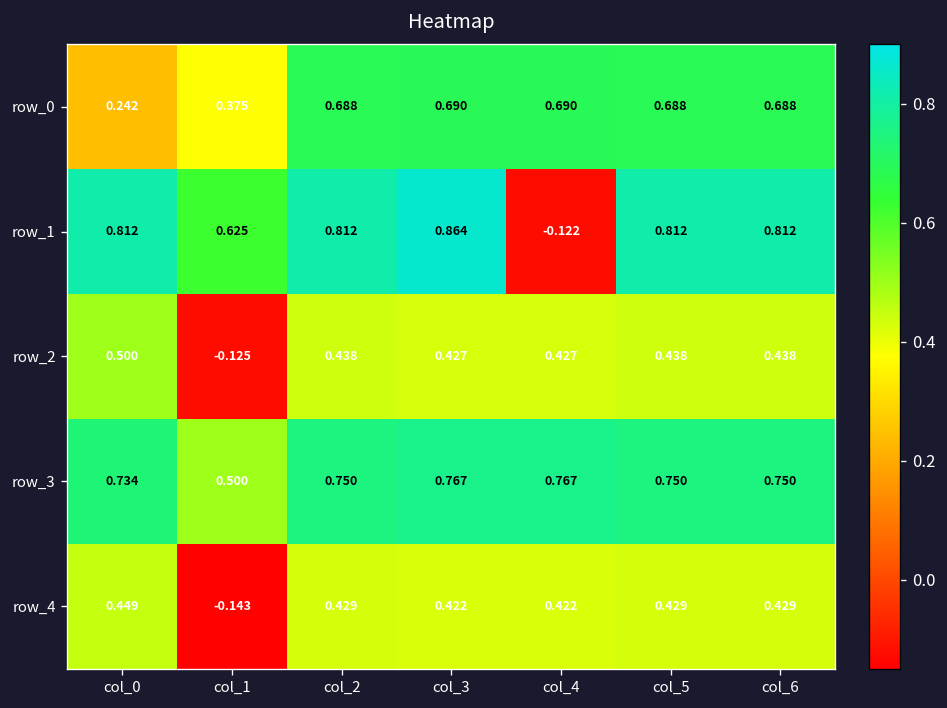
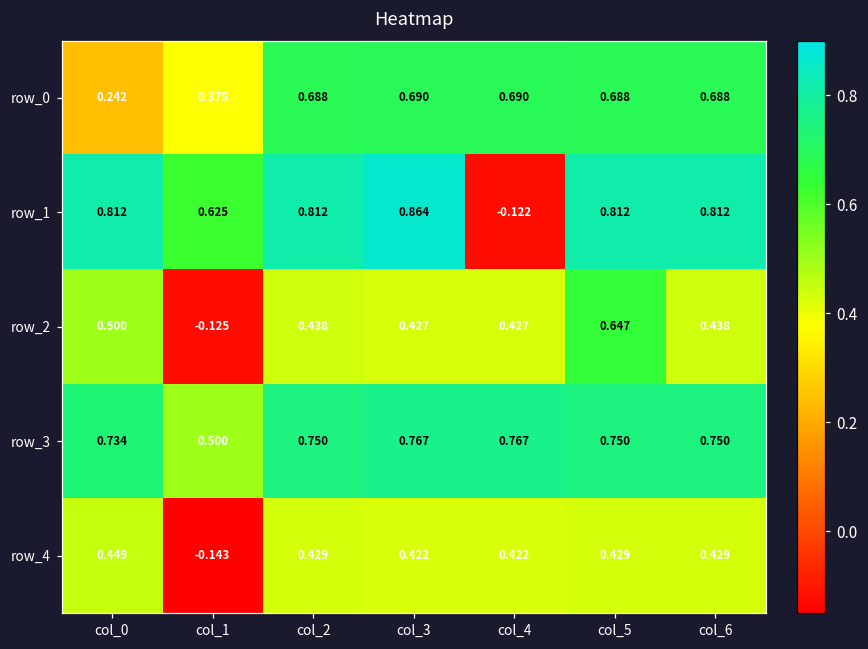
  {
    "row_0": {
      "col_0": 0.242,
      "col_1": 0.375,
      "col_2": 0.688,
      "col_3": 0.690,
      "col_4": 0.690,
      "col_5": 0.688,
      "col_6": 0.688
    },
    "row_1": {
      "col_0": 0.812,
      "col_1": 0.625,
      "col_2": 0.812,
      "col_3": 0.864,
      "col_4": -0.122,
      "col_5": 0.812,
      "col_6": 0.812
    },
    "row_2": {
      "col_0": 0.500,
      "col_1": -0.125,
      "col_2": 0.438,
      "col_3": 0.427,
      "col_4": 0.427,
-     "col_5": 0.438,
+     "col_5": 0.647,
      "col_6": 0.438
    },
    "row_3": {
      "col_0": 0.734,
      "col_1": 0.500,
      "col_2": 0.750,
      "col_3": 0.767,
      "col_4": 0.767,
      "col_5": 0.750,
      "col_6": 0.750
    },
    "row_4": {
      "col_0": 0.449,
      "col_1": -0.143,
      "col_2": 0.429,
      "col_3": 0.422,
      "col_4": 0.422,
      "col_5": 0.429,
      "col_6": 0.429
    }
  }
